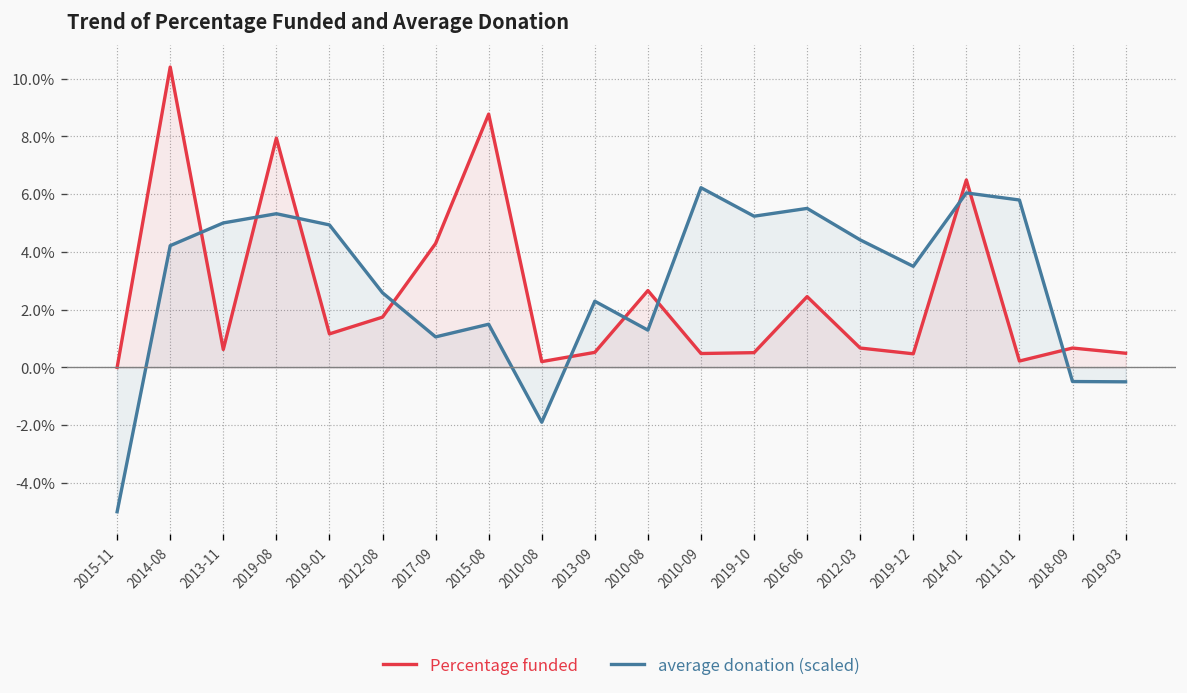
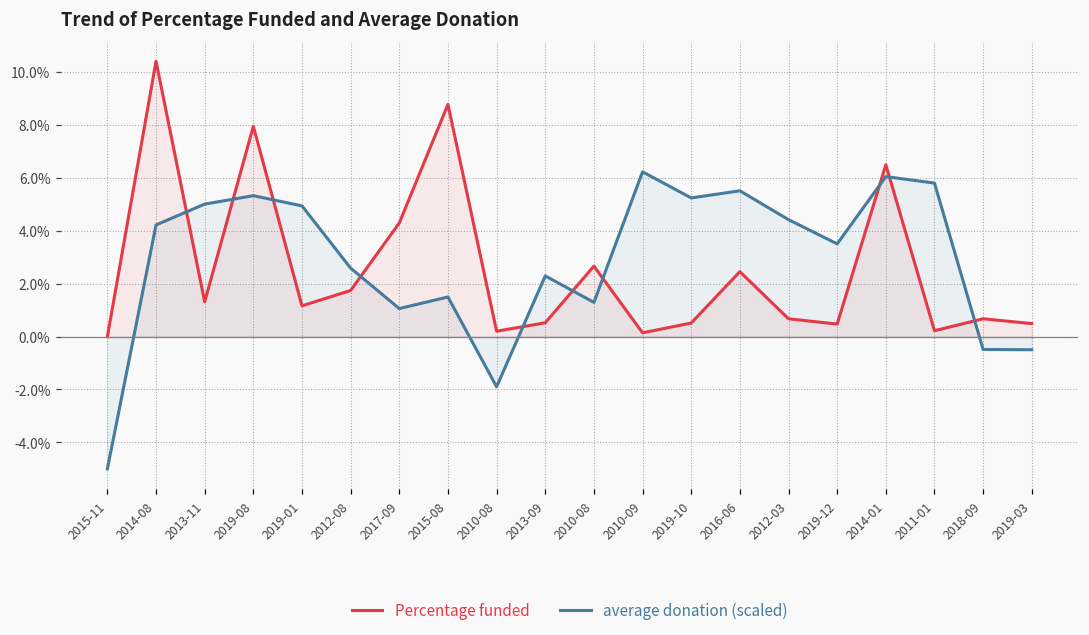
  {
    "Percentage funded": {
      "2014-08": "10.4%",
-     "2013-11": "0.6%",
+     "2013-11": "1.3%",
      "2019-08": "7.9%",
      "2019-01": "1.2%",
      "2012-08": "1.7%",
      "2017-09": "4.3%",
      "2015-08": "8.8%",
      "2013-09": "0.5%",
-     "2010-09": "0.5%",
+     "2010-09": "0.1%",
      "2019-10": "0.5%",
      "2016-06": "2.5%",
      "2012-03": "0.7%",
      "2019-12": "0.5%",
      "2014-01": "6.5%",
      "2011-01": "0.2%",
      "2018-09": "0.7%",
      "2019-03": "0.5%"
    }
  }
